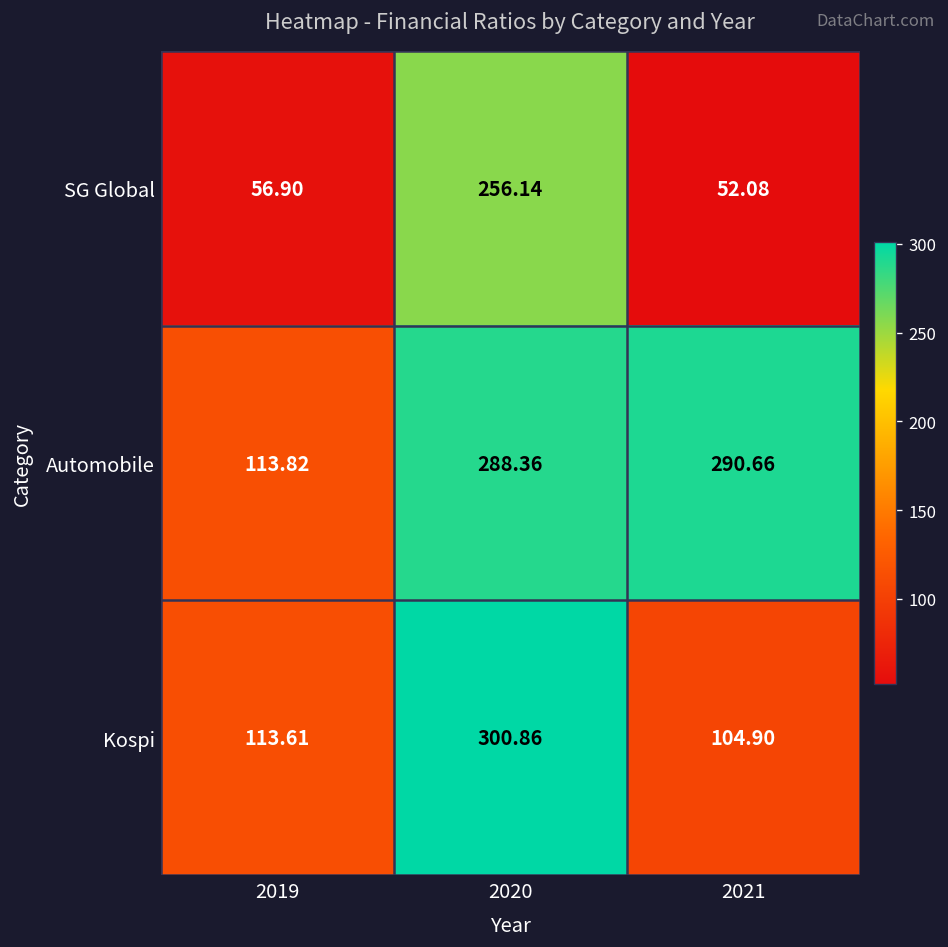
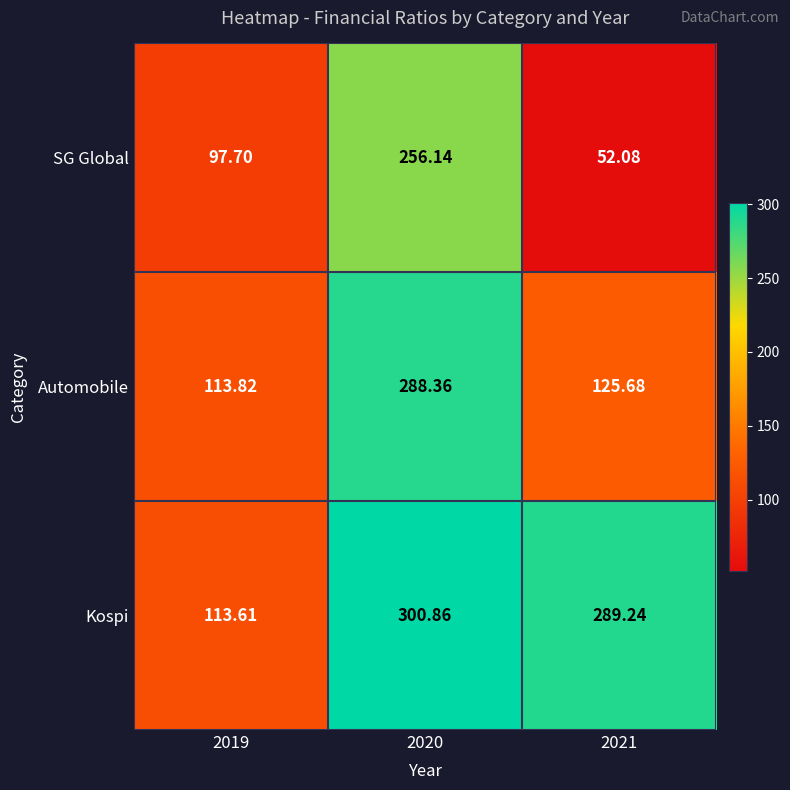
  {
    "SG Global": {
-     "2019": 56.90,
+     "2019": 97.70,
      "2020": 256.14,
      "2021": 52.08
    },
    "Automobile": {
      "2019": 113.82,
      "2020": 288.36,
-     "2021": 290.66
+     "2021": 125.68
    },
    "Kospi": {
      "2019": 113.61,
      "2020": 300.86,
-     "2021": 104.90
+     "2021": 289.24
    }
  }
